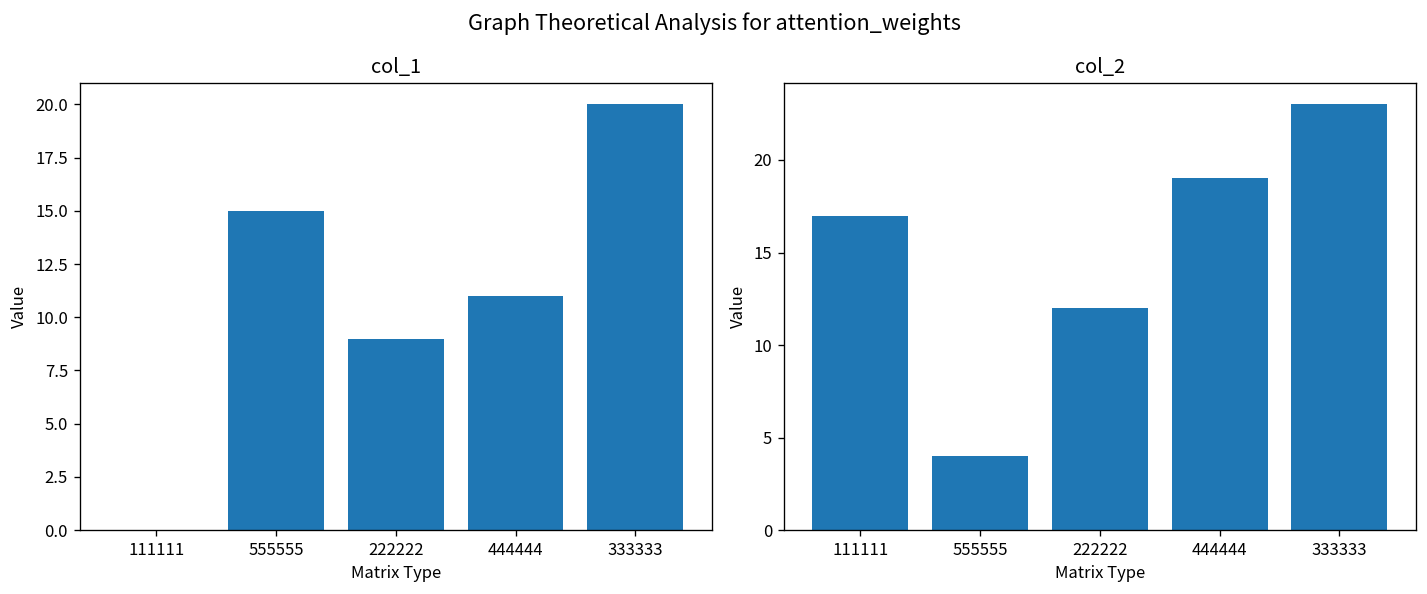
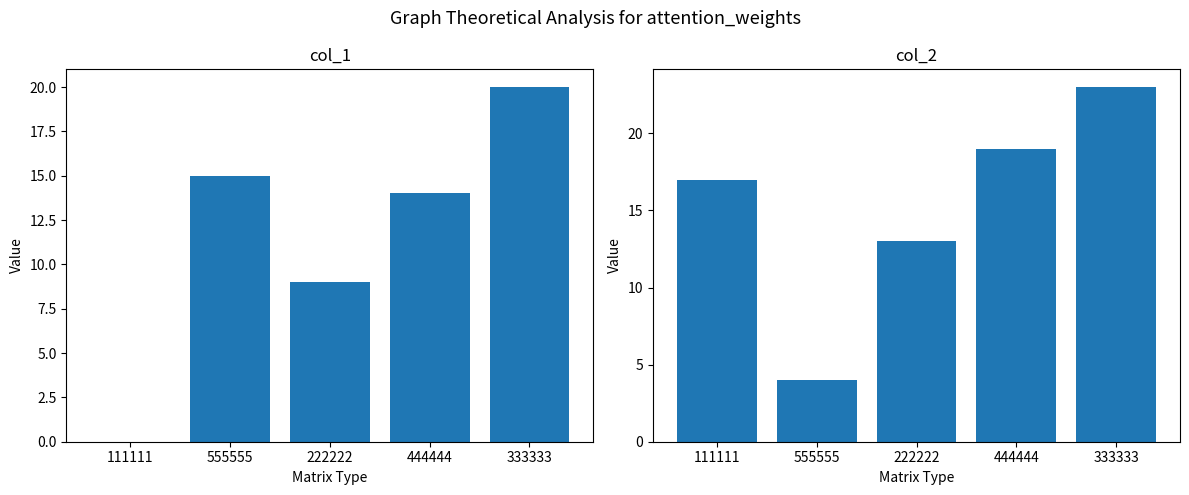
  {
    "col_1": {
      "111111": 0,
      "555555": 15,
      "222222": 9,
-     "444444": 11,
+     "444444": 14,
      "333333": 20
    },
    "col_2": {
      "111111": 17,
      "555555": 4,
-     "222222": 12,
+     "222222": 13,
      "444444": 19,
      "333333": 23
    }
  }
